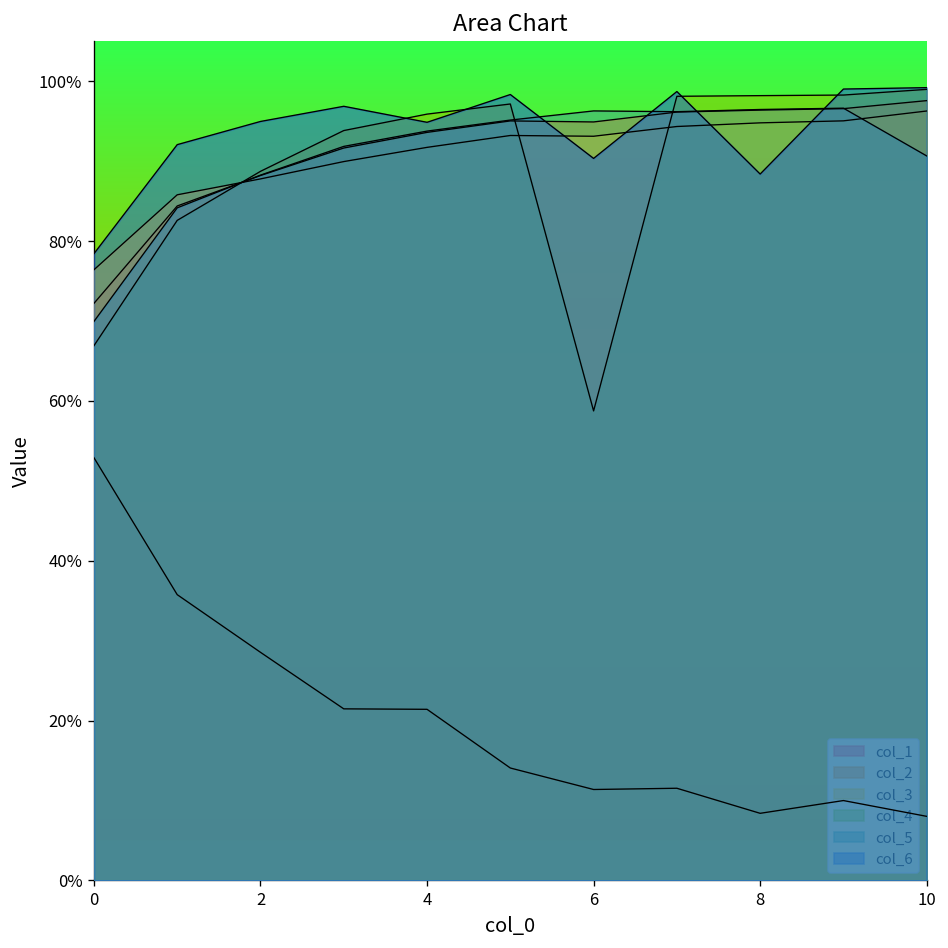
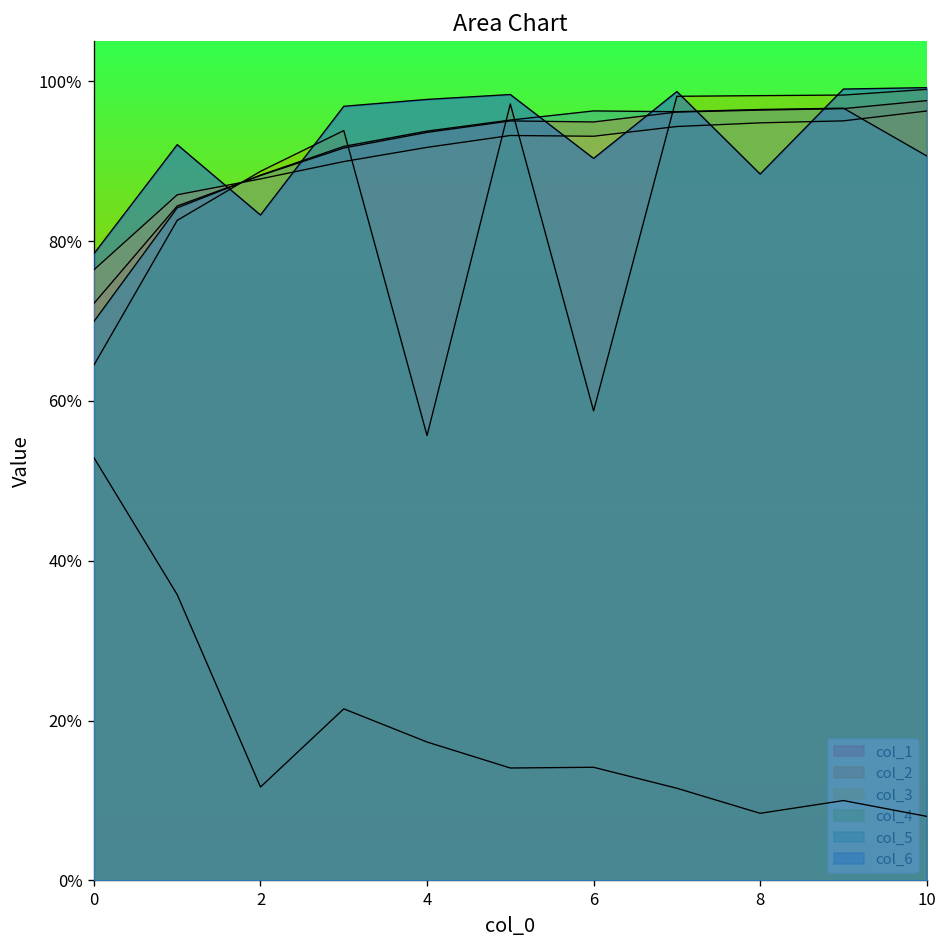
  {
    "col_1": {
      "0": "53%",
-     "2": "29%",
-     "4": "21%",
-     "6": "11%",
+     "2": "12%",
+     "4": "17%",
+     "6": "14%",
      "8": "8%",
      "10": "8%"
    },
    "col_4": {
-     "0": "67%",
+     "0": "64%",
      "2": "89%",
-     "4": "96%",
+     "4": "56%",
      "6": "59%",
      "8": "98%"
    },
    "col_5": {
      "0": "70%",
      "6": "96%",
      "10": "91%"
    },
    "col_6": {
      "0": "78%",
-     "2": "95%",
-     "4": "95%",
+     "2": "83%",
+     "4": "98%",
      "6": "90%",
      "8": "88%"
    }
  }
